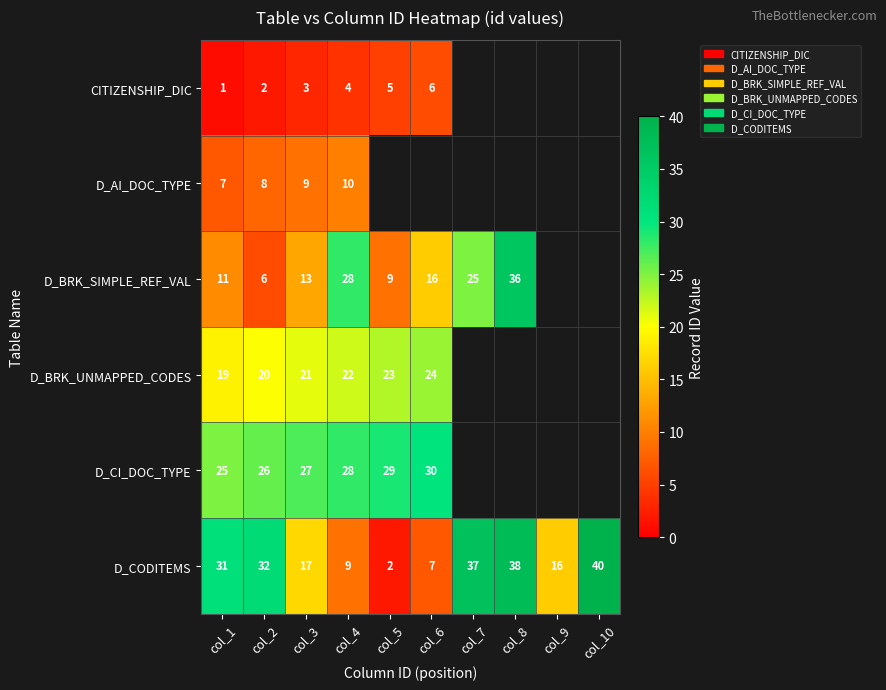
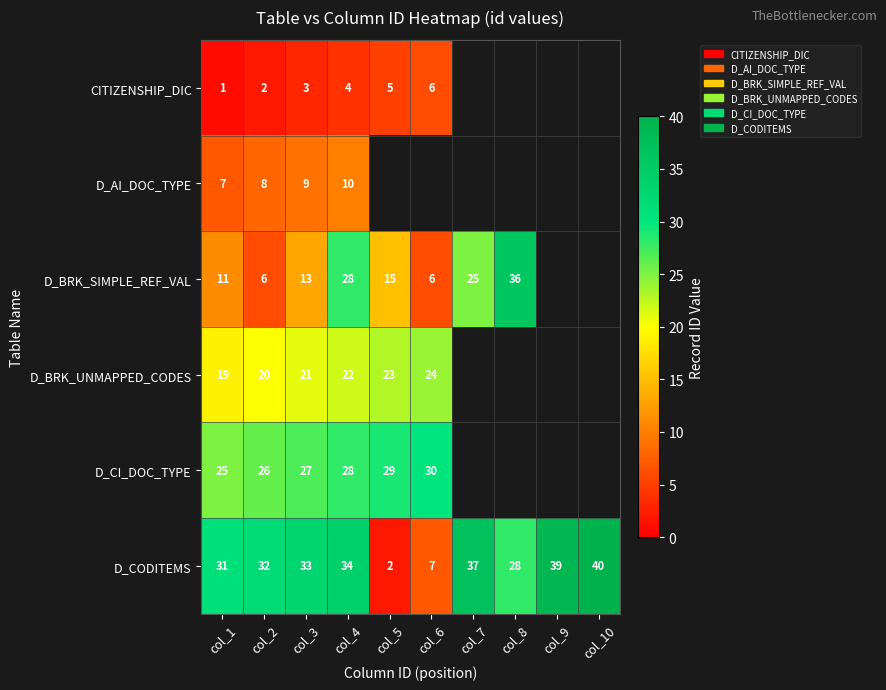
  {
    "CITIZENSHIP_DIC": {
      "col_1": 1,
      "col_2": 2,
      "col_3": 3,
      "col_4": 4,
      "col_5": 5,
      "col_6": 6
    },
    "D_AI_DOC_TYPE": {
      "col_1": 7,
      "col_2": 8,
      "col_3": 9,
      "col_4": 10
    },
    "D_BRK_SIMPLE_REF_VAL": {
      "col_1": 11,
      "col_2": 6,
      "col_3": 13,
      "col_4": 28,
-     "col_5": 9,
-     "col_6": 16,
+     "col_5": 15,
+     "col_6": 6,
      "col_7": 25,
      "col_8": 36
    },
    "D_BRK_UNMAPPED_CODES": {
      "col_1": 19,
      "col_2": 20,
      "col_3": 21,
      "col_4": 22,
      "col_5": 23,
      "col_6": 24
    },
    "D_CI_DOC_TYPE": {
      "col_1": 25,
      "col_2": 26,
      "col_3": 27,
      "col_4": 28,
      "col_5": 29,
      "col_6": 30
    },
    "D_CODITEMS": {
      "col_1": 31,
      "col_2": 32,
-     "col_3": 17,
-     "col_4": 9,
+     "col_3": 33,
+     "col_4": 34,
      "col_5": 2,
      "col_6": 7,
      "col_7": 37,
-     "col_8": 38,
-     "col_9": 16,
+     "col_8": 28,
+     "col_9": 39,
      "col_10": 40
    }
  }
